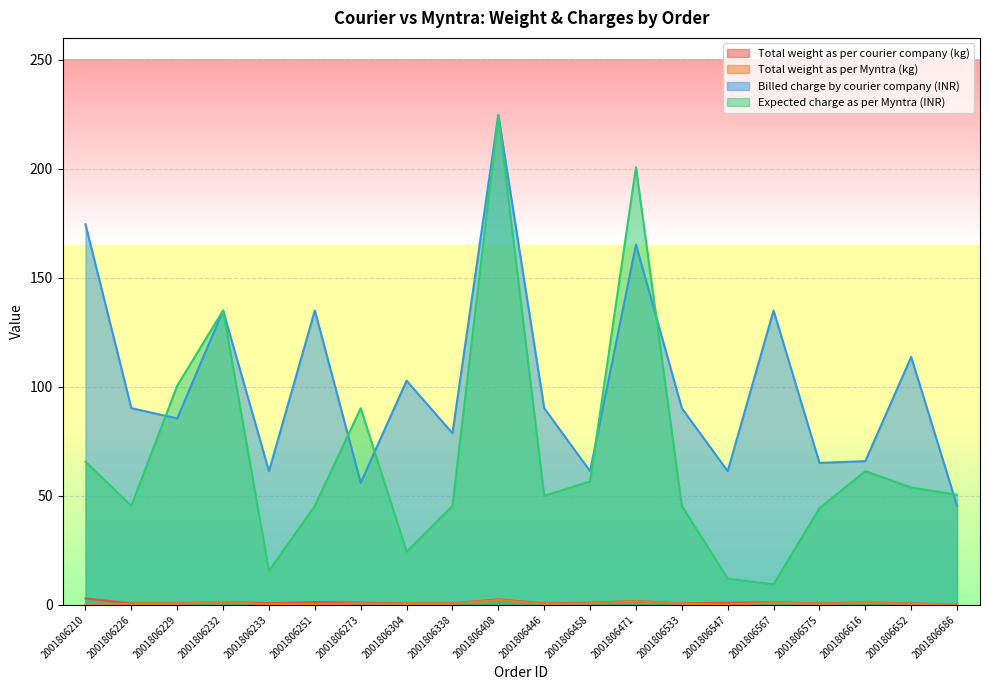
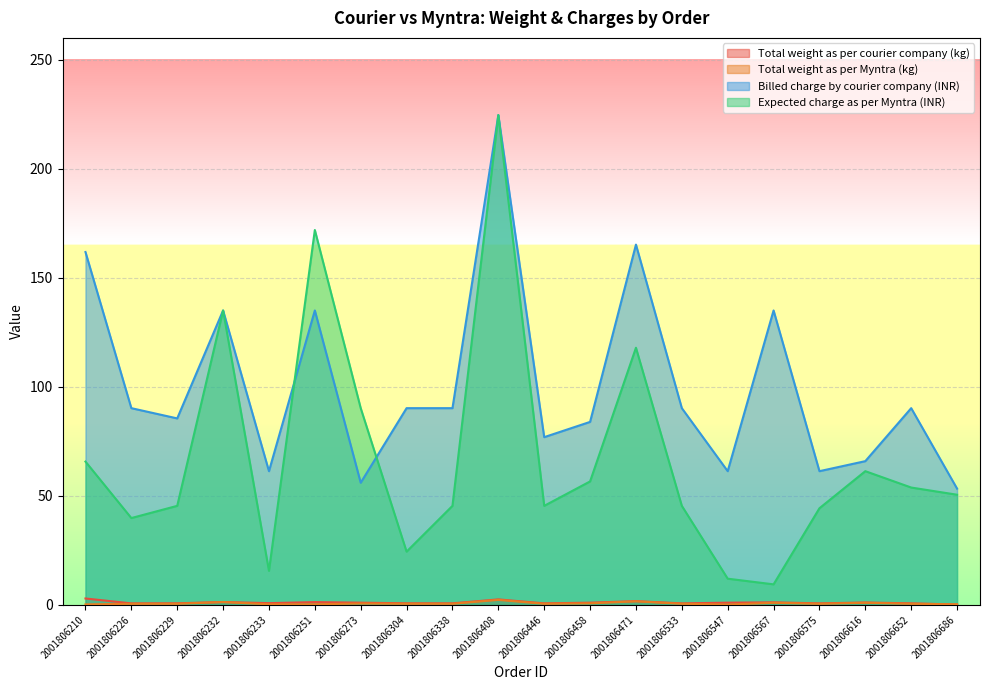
  {
    "Billed charge by courier company (INR)": {
-     "2001806210": 175,
+     "2001806210": 162,
      "2001806226": 90,
      "2001806229": 86,
      "2001806233": 61,
      "2001806251": 135,
      "2001806273": 56,
-     "2001806304": 103,
-     "2001806338": 79,
-     "2001806446": 90,
-     "2001806458": 61,
+     "2001806304": 90,
+     "2001806338": 90,
+     "2001806446": 77,
+     "2001806458": 84,
      "2001806471": 165,
      "2001806533": 90,
      "2001806547": 61,
      "2001806567": 135,
-     "2001806575": 65,
+     "2001806575": 61,
      "2001806616": 66,
-     "2001806652": 114,
-     "2001806686": 45
+     "2001806652": 90,
+     "2001806686": 53
    },
    "Expected charge as per Myntra (INR)": {
      "2001806210": 66,
-     "2001806226": 45,
-     "2001806229": 101,
+     "2001806226": 40,
+     "2001806229": 45,
      "2001806233": 16,
-     "2001806251": 45,
+     "2001806251": 172,
      "2001806273": 90,
      "2001806304": 24,
      "2001806338": 45,
-     "2001806446": 50,
+     "2001806446": 45,
      "2001806458": 57,
-     "2001806471": 201,
+     "2001806471": 118,
      "2001806533": 45,
      "2001806547": 12,
      "2001806567": 9,
      "2001806575": 44,
      "2001806616": 61,
      "2001806652": 54,
      "2001806686": 51
    }
  }
